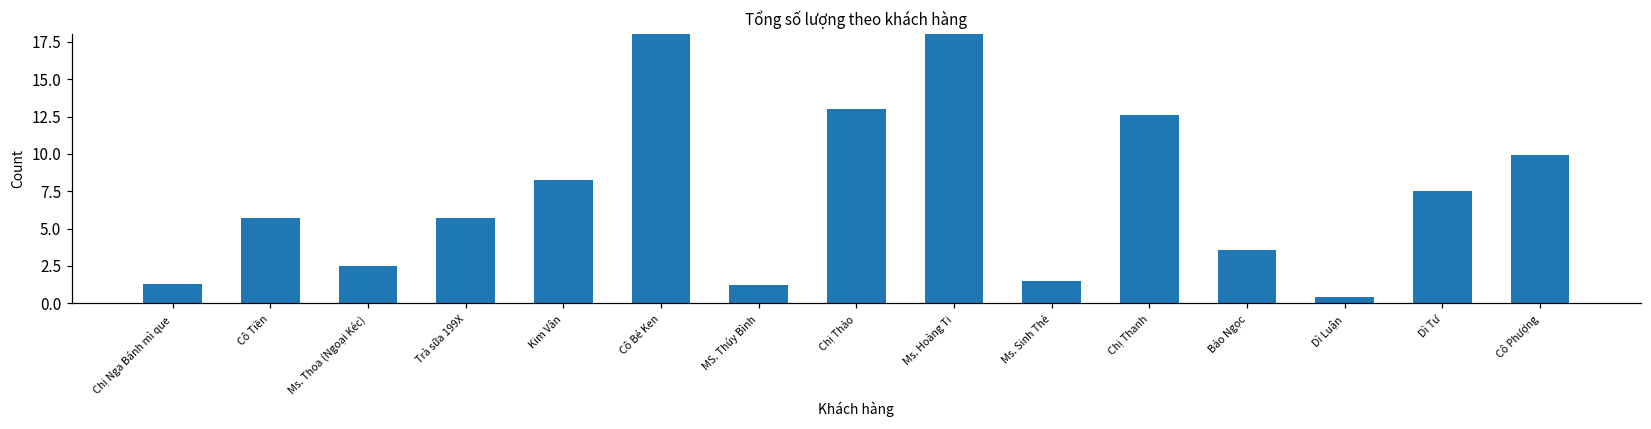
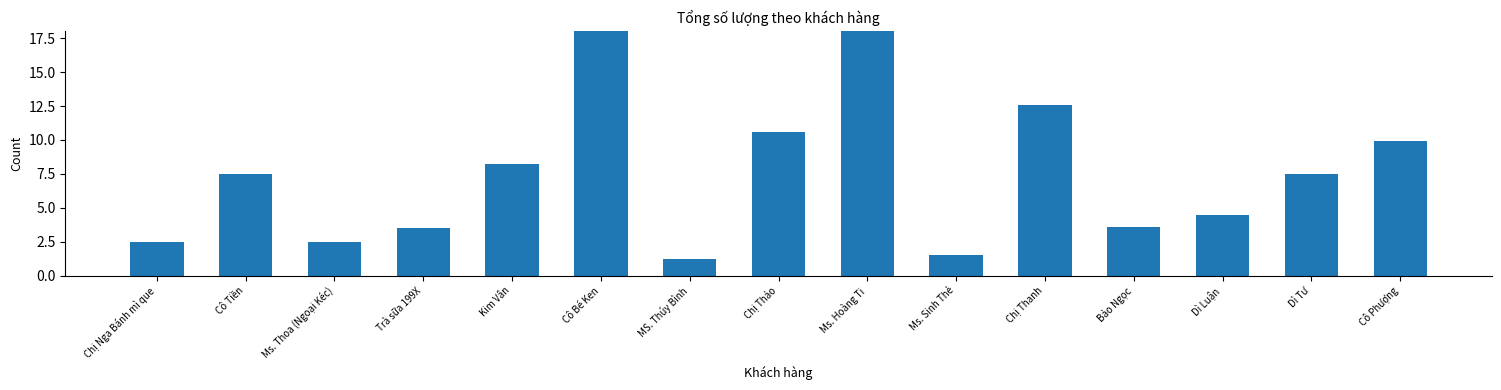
  {
-   "Chị Nga Bánh mì que": 1.3,
-   "Cô Tiền": 5.7,
+   "Chị Nga Bánh mì que": 2.5,
+   "Cô Tiền": 7.5,
    "Ms. Thoa (Ngoại Kéc)": 2.5,
-   "Trà sữa 199X": 5.7,
+   "Trà sữa 199X": 3.5,
    "Kim Vân": 8.3,
    "MS. Thúy Bình": 1.2,
-   "Chị Thảo": 13.0,
+   "Chị Thảo": 10.6,
    "Ms. Sinh Thẻ": 1.5,
    "Chị Thanh": 12.6,
    "Bảo Ngọc": 3.6,
-   "Dì Luận": 0.4,
+   "Dì Luận": 4.5,
    "Dì Tư": 7.5,
    "Cô Phượng": 9.9
  }
